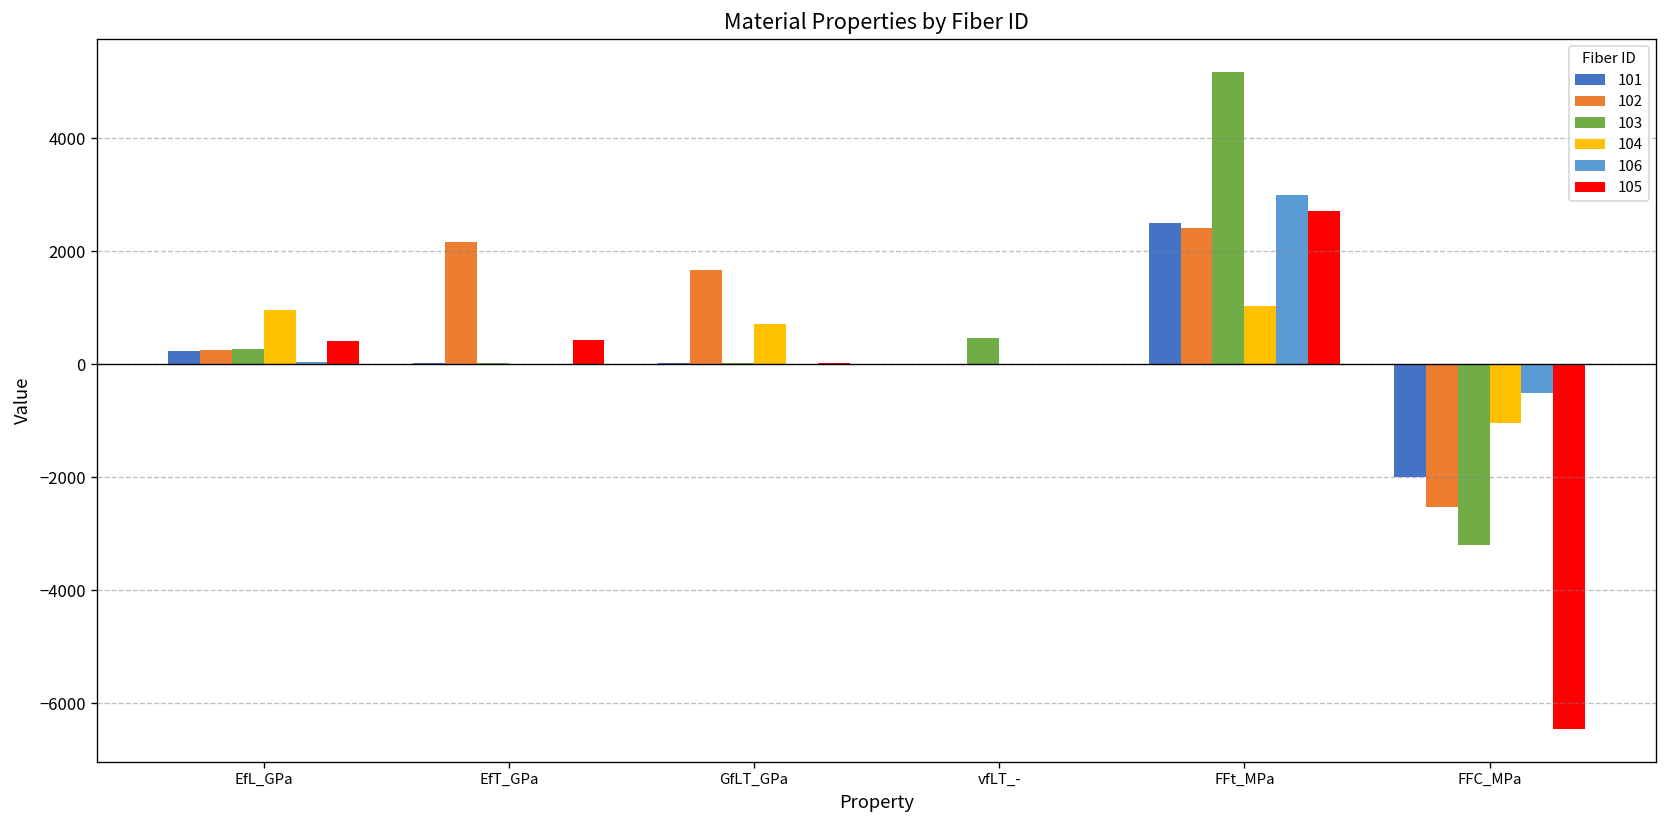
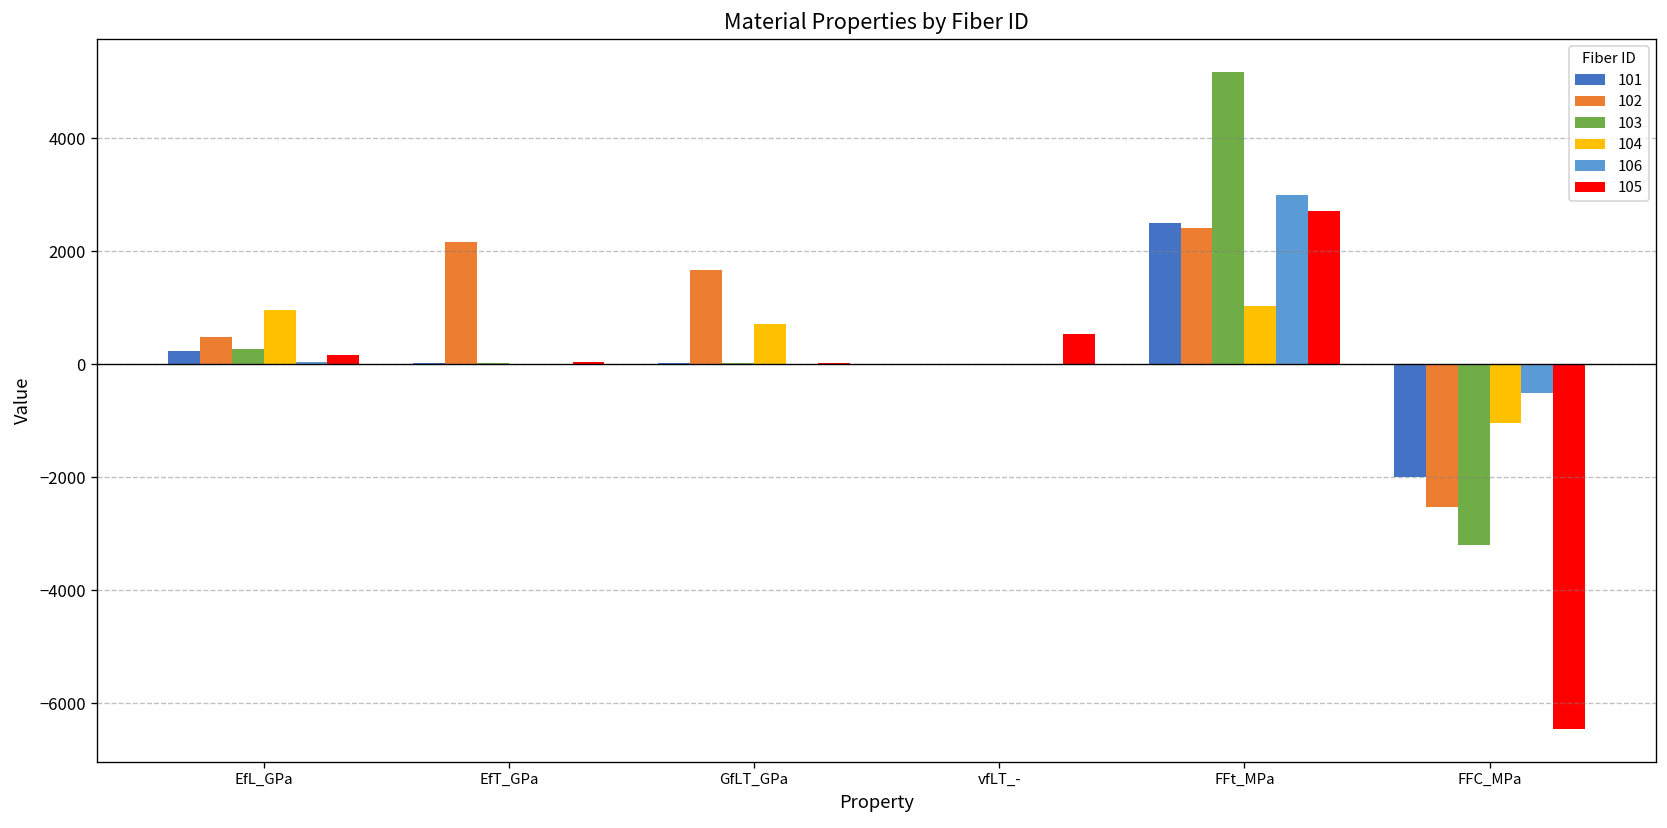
  {
    "102": {
-     "EfL_GPa": 300,
+     "EfL_GPa": 500,
      "EfT_GPa": 2200,
      "GfLT_GPa": 1700,
      "FFt_MPa": 2400,
      "FFC_MPa": -2500
    },
    "103": {
      "EfL_GPa": 300,
-     "vfLT_-": 500,
+     "vfLT_-": 0,
      "FFt_MPa": 5200,
      "FFC_MPa": -3200
    },
    "104": {
      "EfL_GPa": 1000,
      "GfLT_GPa": 700,
      "FFt_MPa": 1000,
      "FFC_MPa": -1000
    },
    "105": {
-     "EfL_GPa": 400,
-     "EfT_GPa": 400,
-     "vfLT_-": 0,
+     "EfL_GPa": 200,
+     "EfT_GPa": 0,
+     "vfLT_-": 500,
      "FFt_MPa": 2700,
      "FFC_MPa": -6500
    }
  }
